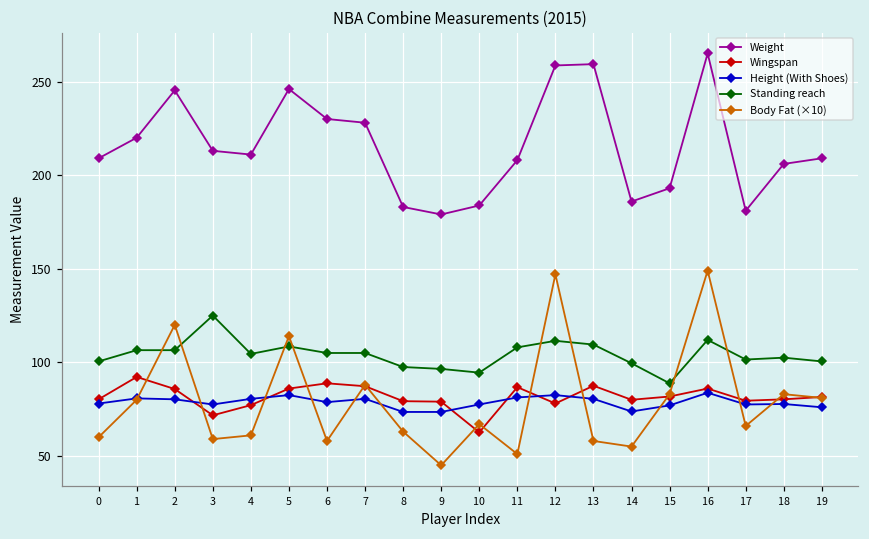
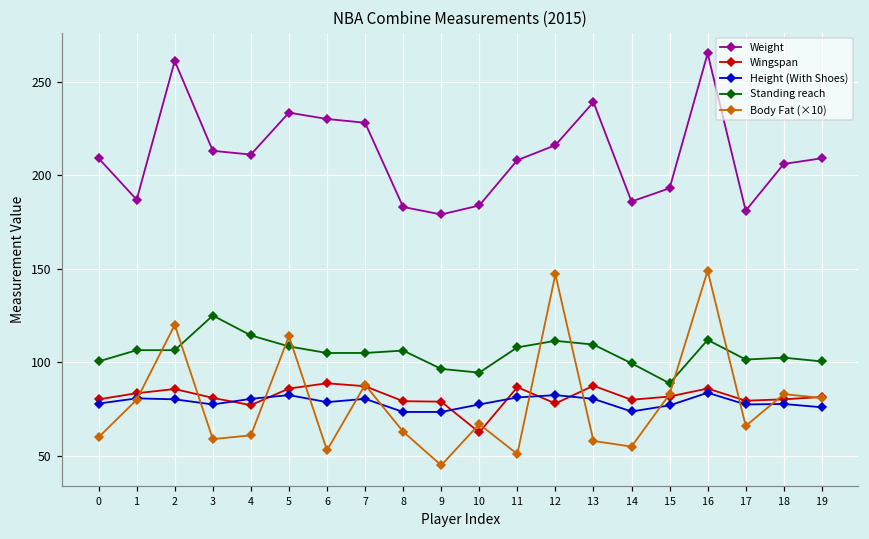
  {
    "Weight": {
      "0": 209,
-     "1": 220,
-     "2": 245,
+     "1": 187,
+     "2": 261,
      "3": 213,
      "4": 211,
-     "5": 246,
+     "5": 233,
      "6": 230,
      "7": 228,
      "8": 183,
      "9": 179,
      "10": 184,
      "11": 208,
-     "12": 259,
-     "13": 259,
+     "12": 216,
+     "13": 239,
      "14": 186,
      "15": 193,
      "16": 265,
      "17": 181,
      "18": 206,
      "19": 209
    },
    "Wingspan": {
      "0": 80,
-     "1": 92,
+     "1": 84,
      "2": 86,
-     "3": 72,
+     "3": 81,
      "4": 77,
      "5": 86,
      "6": 89,
      "8": 79,
      "9": 79,
      "10": 63,
      "11": 87,
      "12": 78,
      "13": 88,
      "14": 80,
      "16": 86,
      "17": 80,
      "18": 80
    },
    "Height (With Shoes)": {
      "0": 78,
      "2": 80,
      "3": 78,
      "4": 81,
      "5": 83,
      "6": 79,
      "7": 81,
      "8": 74,
      "9": 74,
      "10": 78,
      "11": 81,
      "12": 83,
      "13": 81,
      "14": 74,
      "15": 77,
      "16": 84,
      "17": 78,
      "18": 78,
      "19": 76
    },
    "Standing reach": {
      "0": 101,
      "1": 107,
      "2": 107,
      "3": 125,
-     "4": 105,
+     "4": 114,
      "5": 109,
      "6": 105,
      "7": 105,
-     "8": 98,
+     "8": 106,
      "9": 97,
      "10": 95,
      "11": 108,
      "12": 112,
      "13": 110,
      "14": 100,
      "15": 89,
      "16": 112,
      "17": 102,
      "18": 103,
      "19": 101
    },
    "Body Fat (×10)": {
      "0": 60,
      "2": 120,
      "3": 59,
      "4": 61,
      "5": 114,
-     "6": 58,
+     "6": 53,
      "8": 63,
      "9": 45,
      "10": 67,
      "11": 51,
      "12": 147,
      "13": 58,
      "14": 55,
      "16": 149,
      "17": 66,
      "18": 83
    }
  }
